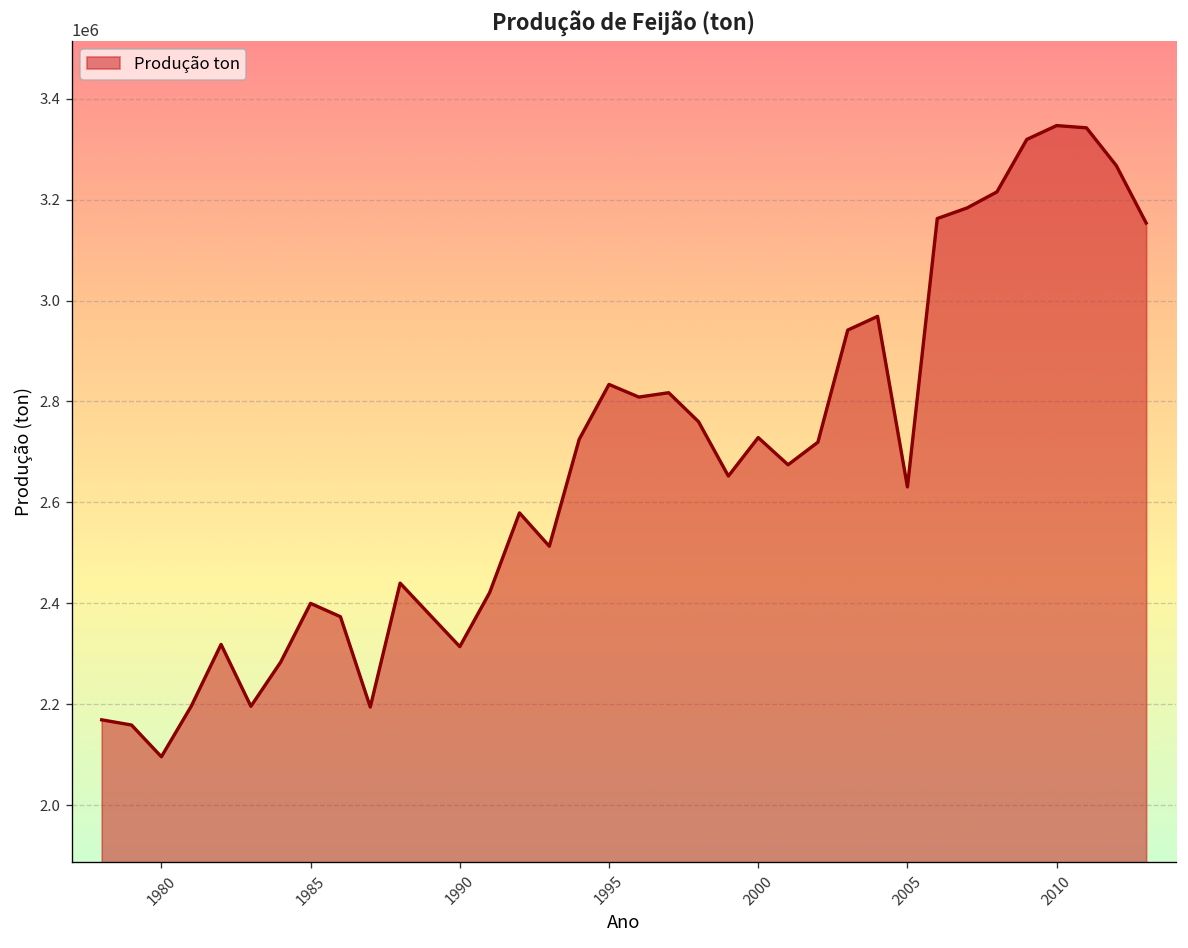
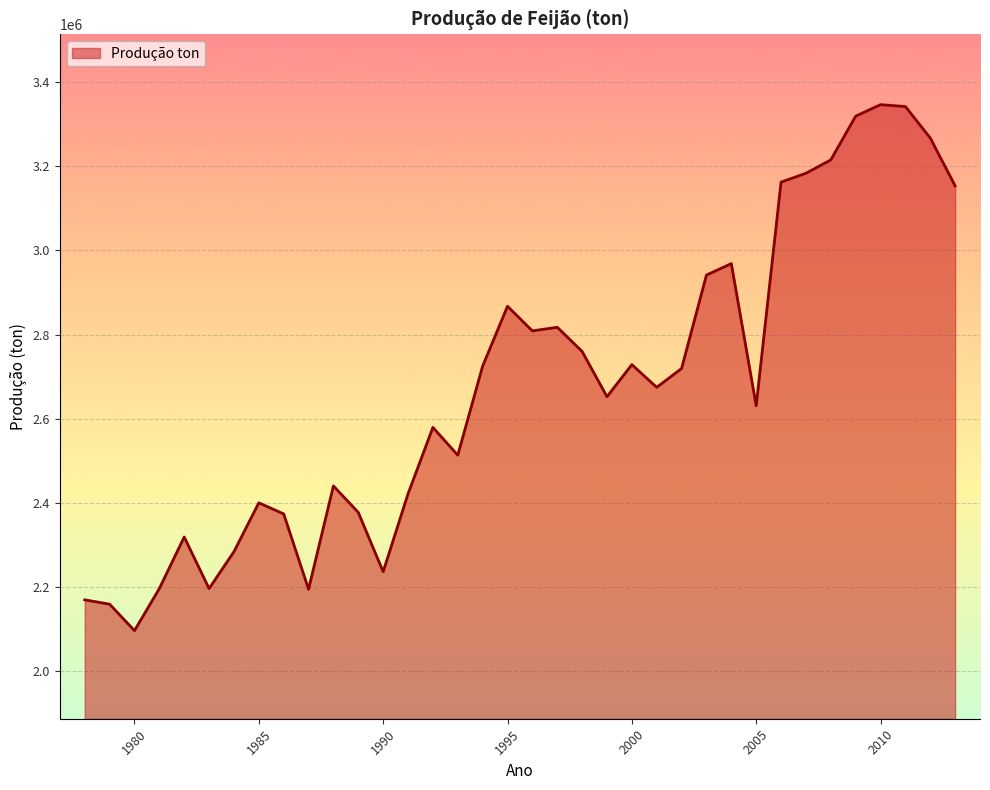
  {
    "1980": 2100000,
    "1985": 2400000,
-   "1990": 2310000,
-   "1995": 2830000,
+   "1990": 2240000,
+   "1995": 2870000,
    "2000": 2730000,
    "2005": 2630000,
    "2010": 3350000
  }
